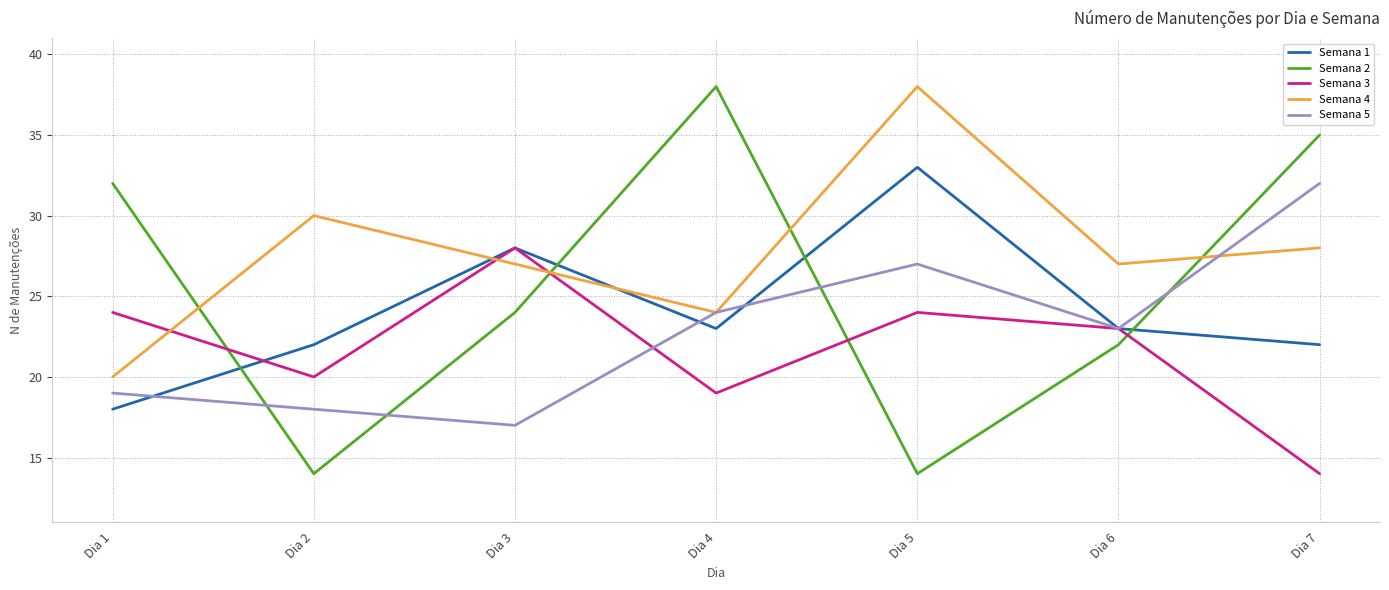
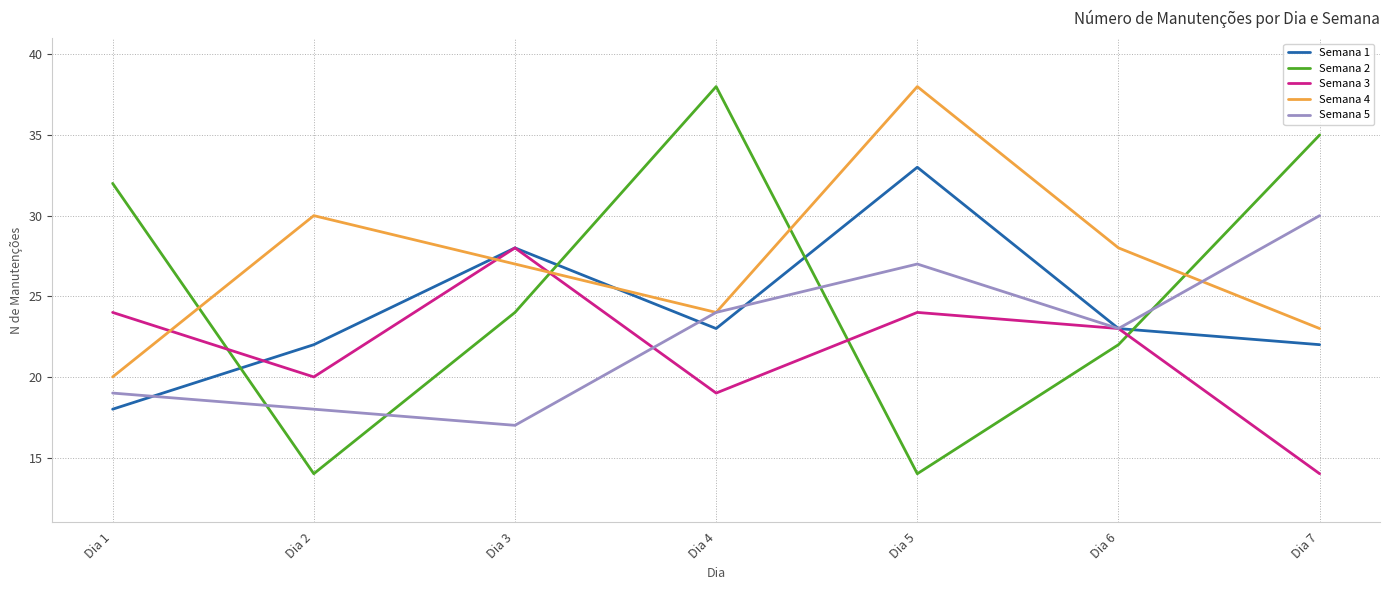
  {
    "Semana 1": {
      "Dia 1": 18,
      "Dia 2": 22,
      "Dia 4": 23,
      "Dia 5": 33,
      "Dia 7": 22
    },
    "Semana 2": {
      "Dia 1": 32,
      "Dia 2": 14,
      "Dia 3": 24,
      "Dia 4": 38,
      "Dia 5": 14,
      "Dia 6": 22,
      "Dia 7": 35
    },
    "Semana 3": {
      "Dia 1": 24,
      "Dia 2": 20,
      "Dia 4": 19,
      "Dia 5": 24,
      "Dia 7": 14
    },
    "Semana 4": {
      "Dia 1": 20,
      "Dia 2": 30,
      "Dia 3": 27,
      "Dia 5": 38,
-     "Dia 6": 27,
-     "Dia 7": 28
+     "Dia 6": 28,
+     "Dia 7": 23
    },
    "Semana 5": {
      "Dia 1": 19,
      "Dia 2": 18,
      "Dia 3": 17,
      "Dia 5": 27,
-     "Dia 7": 32
+     "Dia 7": 30
    }
  }
